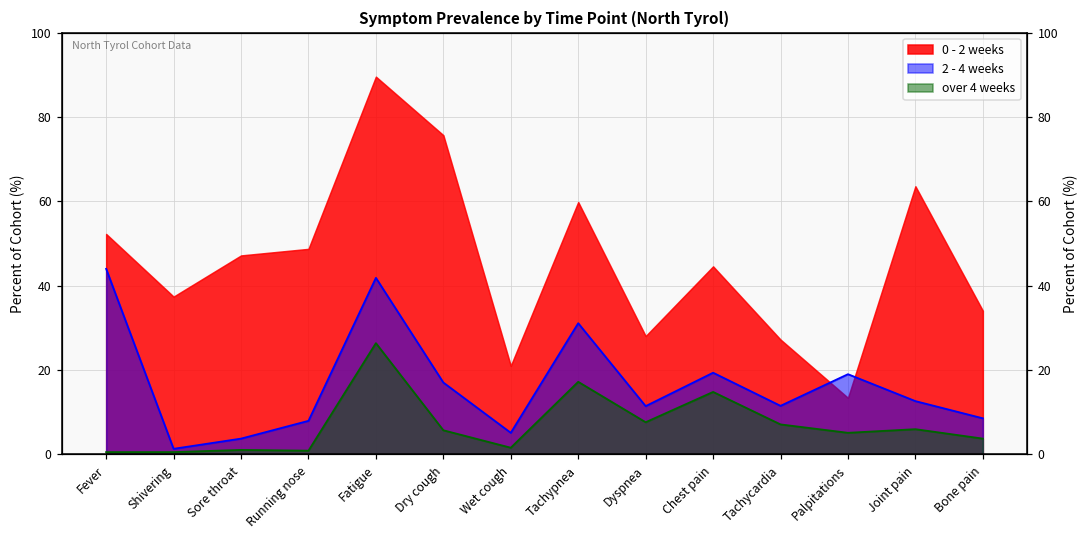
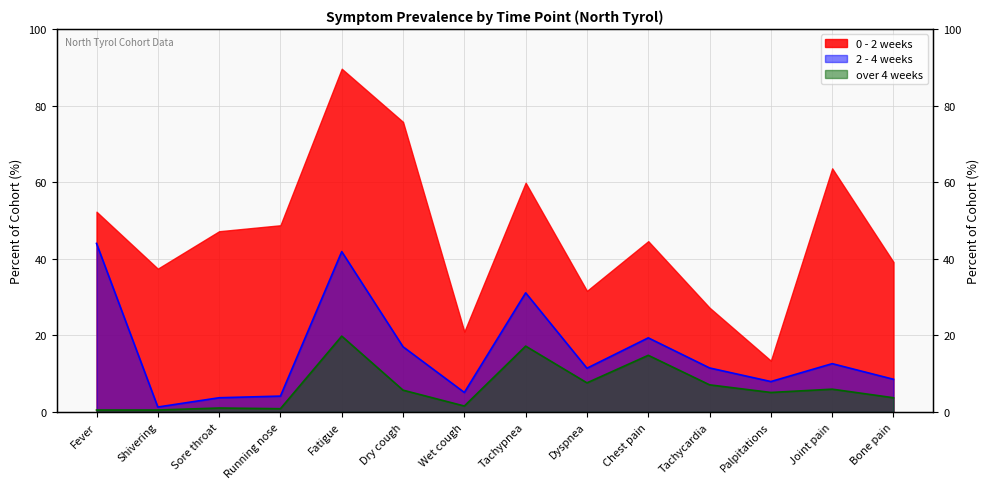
  {
    "0 - 2 weeks": {
      "Fever": 52,
      "Shivering": 37,
      "Sore throat": 47,
      "Running nose": 49,
      "Fatigue": 90,
      "Dry cough": 76,
      "Wet cough": 21,
      "Tachypnea": 60,
-     "Dyspnea": 28,
+     "Dyspnea": 32,
      "Chest pain": 45,
      "Tachycardia": 27,
      "Palpitations": 13,
      "Joint pain": 64,
-     "Bone pain": 34
+     "Bone pain": 39
    },
    "2 - 4 weeks": {
      "Fever": 44,
      "Shivering": 1,
      "Sore throat": 4,
-     "Running nose": 8,
+     "Running nose": 4,
      "Fatigue": 42,
      "Dry cough": 17,
      "Wet cough": 5,
      "Tachypnea": 31,
      "Dyspnea": 11,
      "Chest pain": 19,
      "Tachycardia": 12,
-     "Palpitations": 19,
+     "Palpitations": 8,
      "Joint pain": 13,
      "Bone pain": 9
    },
    "over 4 weeks": {
      "Fever": 1,
      "Shivering": 1,
      "Sore throat": 1,
      "Running nose": 1,
-     "Fatigue": 26,
+     "Fatigue": 20,
      "Dry cough": 6,
      "Wet cough": 2,
      "Tachypnea": 17,
      "Dyspnea": 8,
      "Chest pain": 15,
      "Tachycardia": 7,
      "Palpitations": 5,
      "Joint pain": 6,
      "Bone pain": 4
    }
  }
